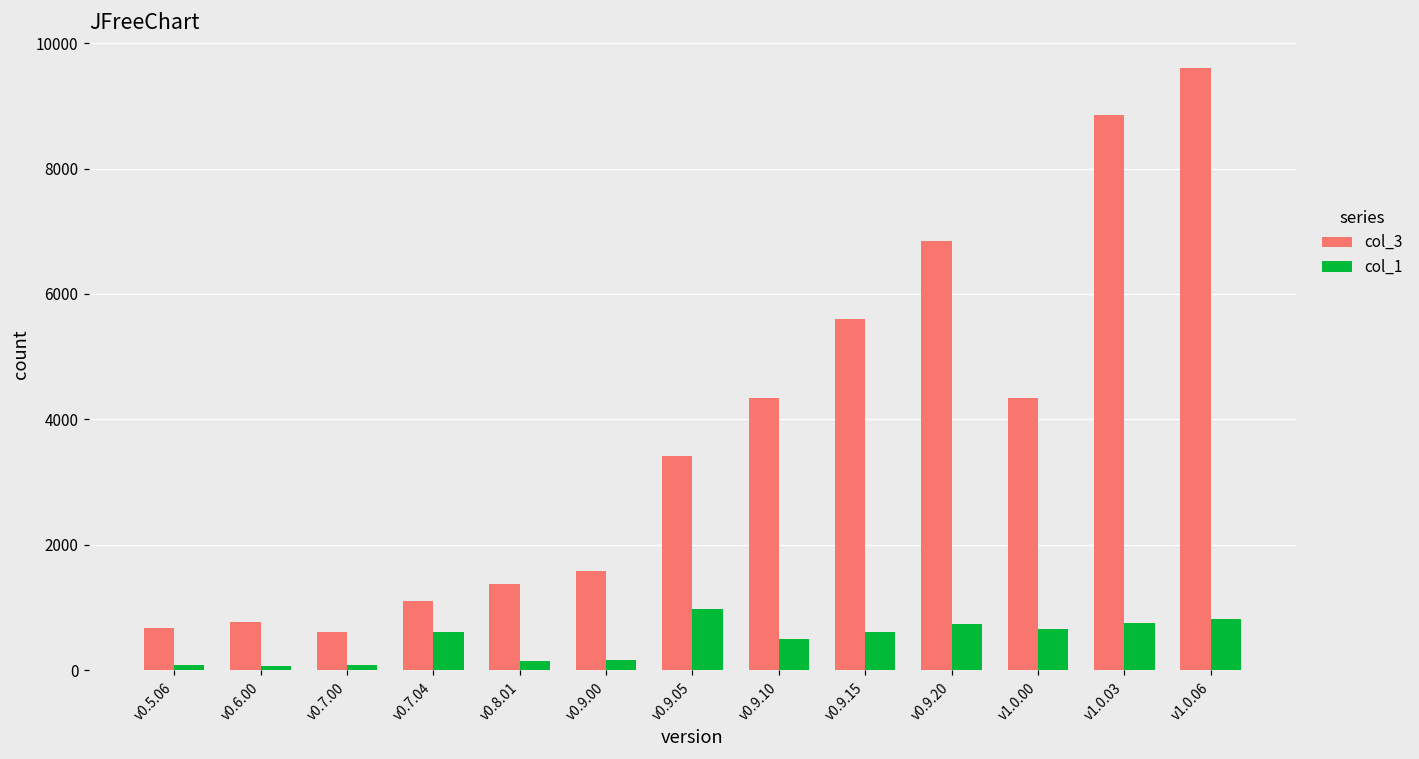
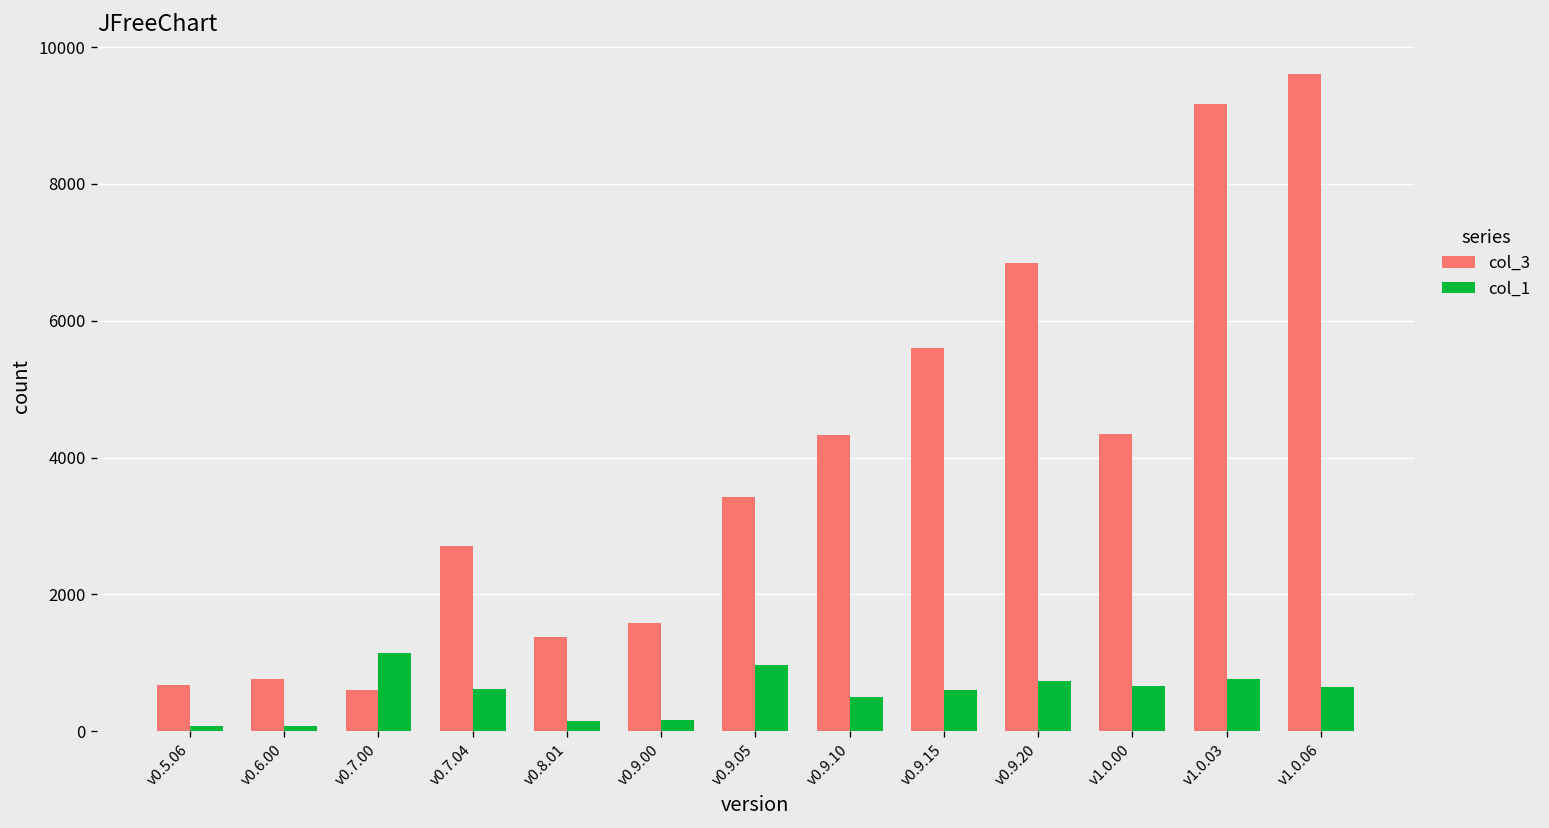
  {
    "col_3": {
      "v0.5.06": 700,
      "v0.6.00": 800,
      "v0.7.00": 600,
-     "v0.7.04": 1100,
+     "v0.7.04": 2700,
      "v0.8.01": 1400,
      "v0.9.00": 1600,
      "v0.9.05": 3400,
      "v0.9.10": 4300,
      "v0.9.15": 5600,
      "v0.9.20": 6900,
      "v1.0.00": 4300,
-     "v1.0.03": 8900,
+     "v1.0.03": 9200,
      "v1.0.06": 9600
    },
    "col_1": {
      "v0.5.06": 100,
      "v0.6.00": 100,
-     "v0.7.00": 100,
+     "v0.7.00": 1100,
      "v0.7.04": 600,
      "v0.8.01": 100,
      "v0.9.00": 200,
      "v0.9.05": 1000,
      "v0.9.10": 500,
      "v0.9.15": 600,
      "v0.9.20": 700,
      "v1.0.00": 700,
      "v1.0.03": 800,
-     "v1.0.06": 800
+     "v1.0.06": 700
    }
  }
